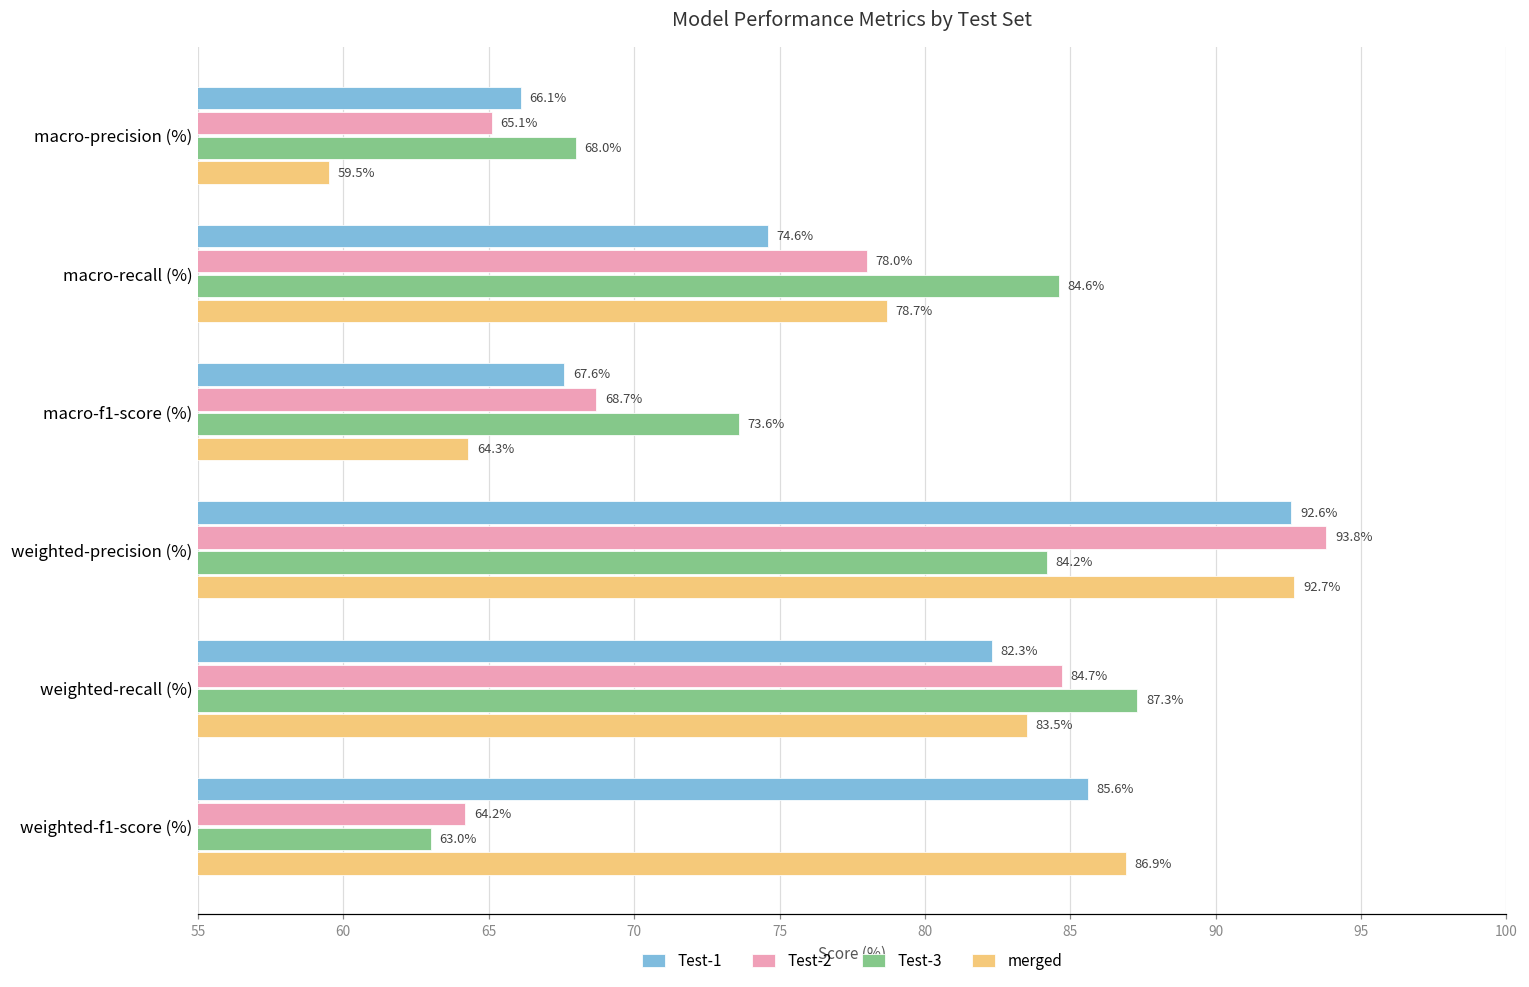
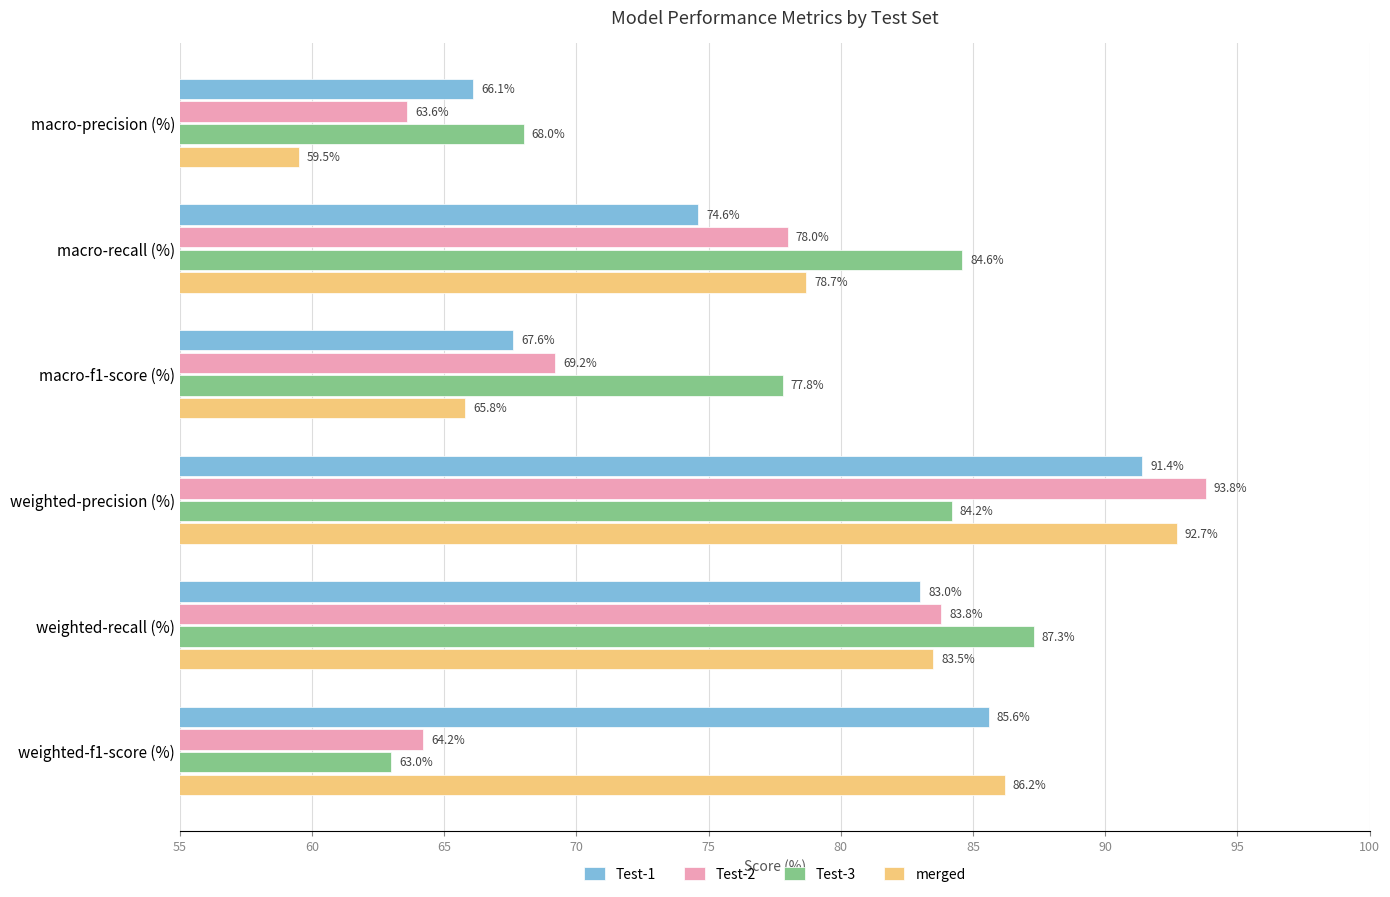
  {
    "Test-1": {
      "macro-precision (%)": "66.1%",
      "macro-recall (%)": "74.6%",
      "macro-f1-score (%)": "67.6%",
-     "weighted-precision (%)": "92.6%",
-     "weighted-recall (%)": "82.3%",
+     "weighted-precision (%)": "91.4%",
+     "weighted-recall (%)": "83.0%",
      "weighted-f1-score (%)": "85.6%"
    },
    "Test-2": {
-     "macro-precision (%)": "65.1%",
+     "macro-precision (%)": "63.6%",
      "macro-recall (%)": "78.0%",
-     "macro-f1-score (%)": "68.7%",
+     "macro-f1-score (%)": "69.2%",
      "weighted-precision (%)": "93.8%",
-     "weighted-recall (%)": "84.7%",
+     "weighted-recall (%)": "83.8%",
      "weighted-f1-score (%)": "64.2%"
    },
    "Test-3": {
      "macro-precision (%)": "68.0%",
      "macro-recall (%)": "84.6%",
-     "macro-f1-score (%)": "73.6%",
+     "macro-f1-score (%)": "77.8%",
      "weighted-precision (%)": "84.2%",
      "weighted-recall (%)": "87.3%",
      "weighted-f1-score (%)": "63.0%"
    },
    "merged": {
      "macro-precision (%)": "59.5%",
      "macro-recall (%)": "78.7%",
-     "macro-f1-score (%)": "64.3%",
+     "macro-f1-score (%)": "65.8%",
      "weighted-precision (%)": "92.7%",
      "weighted-recall (%)": "83.5%",
-     "weighted-f1-score (%)": "86.9%"
+     "weighted-f1-score (%)": "86.2%"
    }
  }
